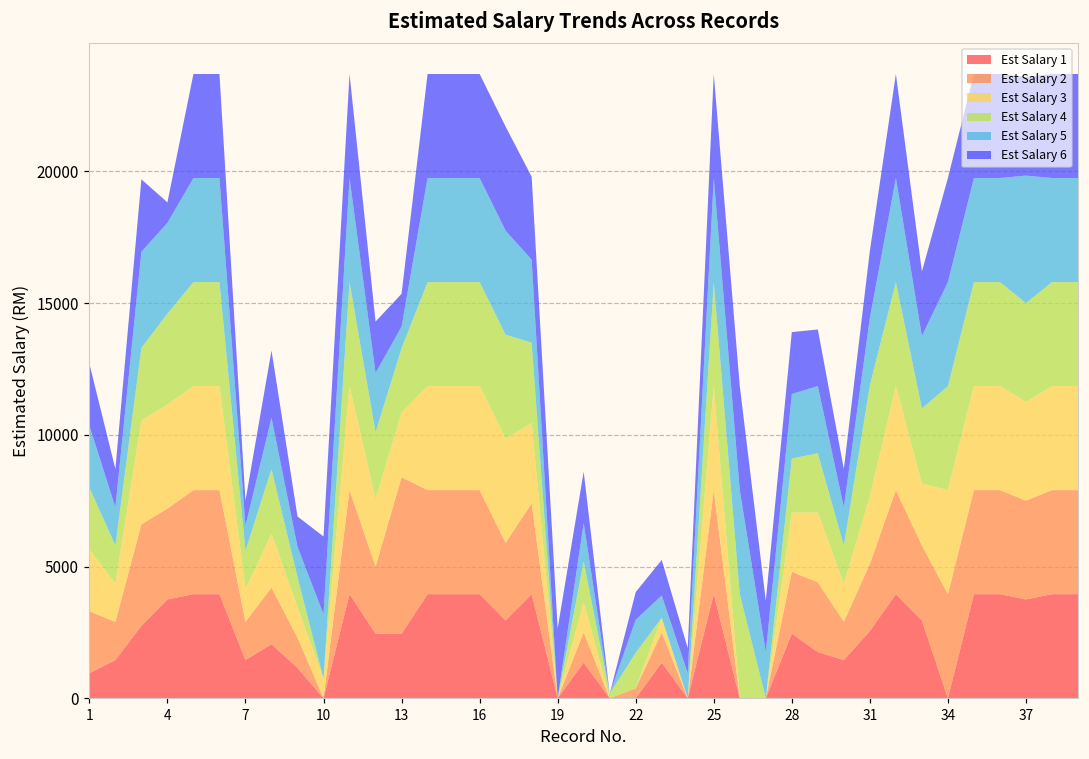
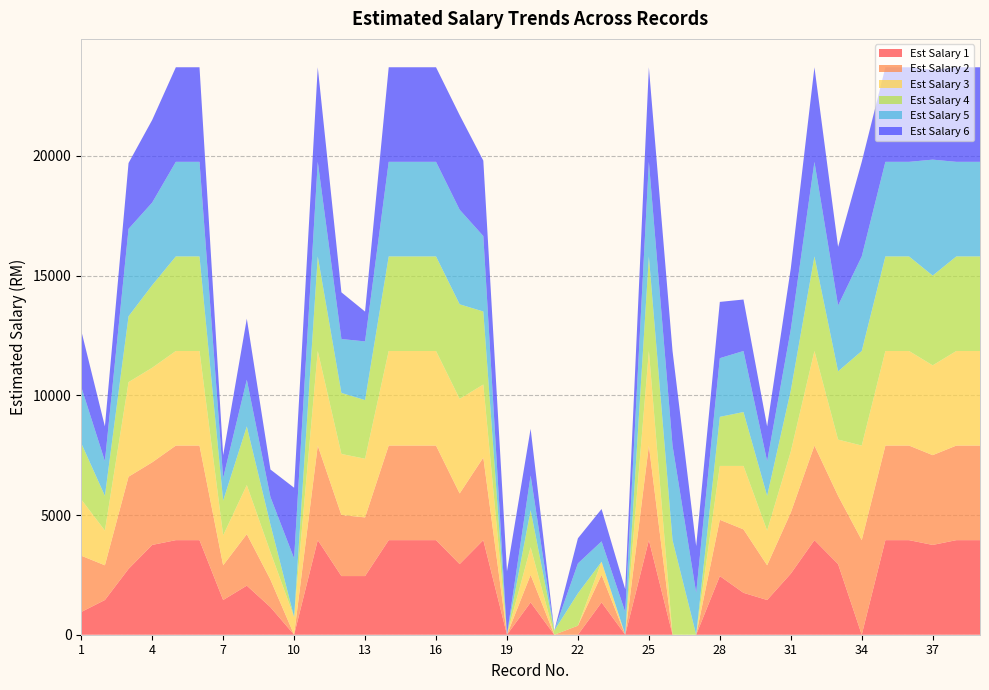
  {
    "Est Salary 1": {
      "1": 1000,
      "4": 3800,
      "7": 1500,
      "13": 2500,
      "16": 4000,
      "22": 0,
      "25": 4000,
      "28": 2500,
      "31": 2600,
      "34": 0,
      "37": 3800
    },
    "Est Salary 2": {
      "1": 2400,
      "4": 3500,
      "7": 1500,
-     "13": 5900,
+     "13": 2500,
      "16": 4000,
      "25": 4000,
      "28": 2400,
      "31": 2600,
      "34": 4000,
      "37": 3800
    },
    "Est Salary 3": {
      "1": 2400,
      "4": 4000,
      "7": 1300,
      "13": 2500,
      "16": 4000,
      "25": 4000,
      "28": 2300,
      "31": 2600,
      "34": 4000,
      "37": 3800
    },
    "Est Salary 4": {
      "1": 2400,
      "4": 3500,
      "7": 1500,
      "13": 2500,
      "16": 4000,
      "22": 1400,
      "25": 4000,
      "28": 2100,
-     "31": 4200,
+     "31": 2600,
      "34": 4000,
      "37": 3800
    },
    "Est Salary 5": {
      "1": 2400,
      "4": 3500,
      "7": 1000,
      "10": 2500,
-     "13": 800,
+     "13": 2500,
      "16": 4000,
      "22": 1300,
      "25": 4000,
      "28": 2500,
      "31": 2600,
      "34": 4000,
      "37": 4800
    },
    "Est Salary 6": {
      "1": 2400,
-     "4": 800,
+     "4": 3500,
      "7": 1000,
      "10": 3000,
      "13": 1200,
      "16": 4000,
      "19": 2700,
      "22": 1100,
      "25": 4000,
      "28": 2400,
      "31": 2600,
      "34": 4000
    }
  }
